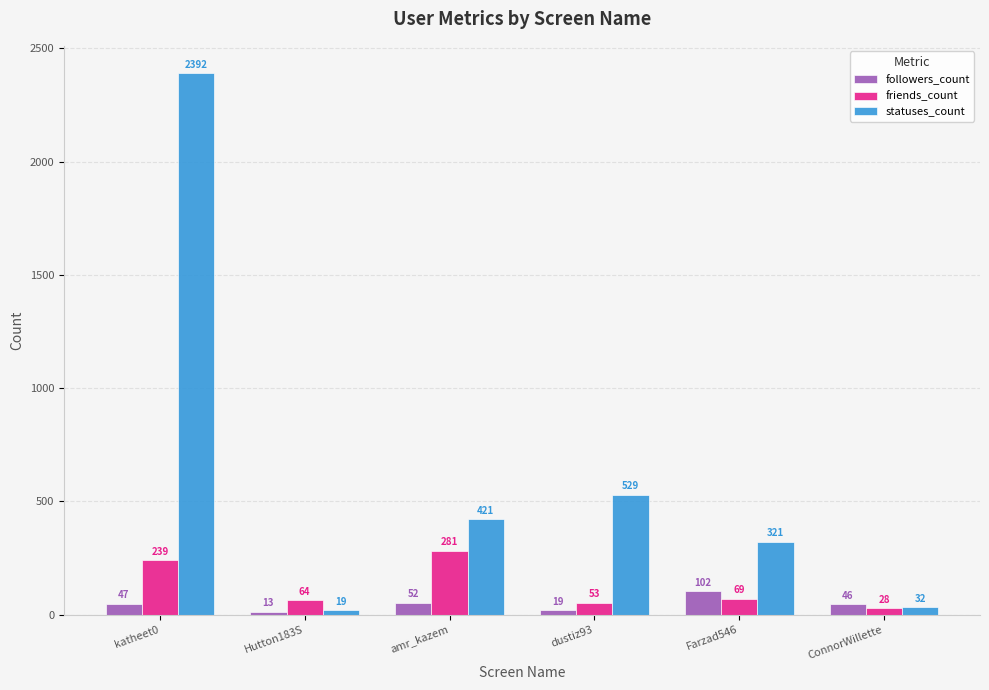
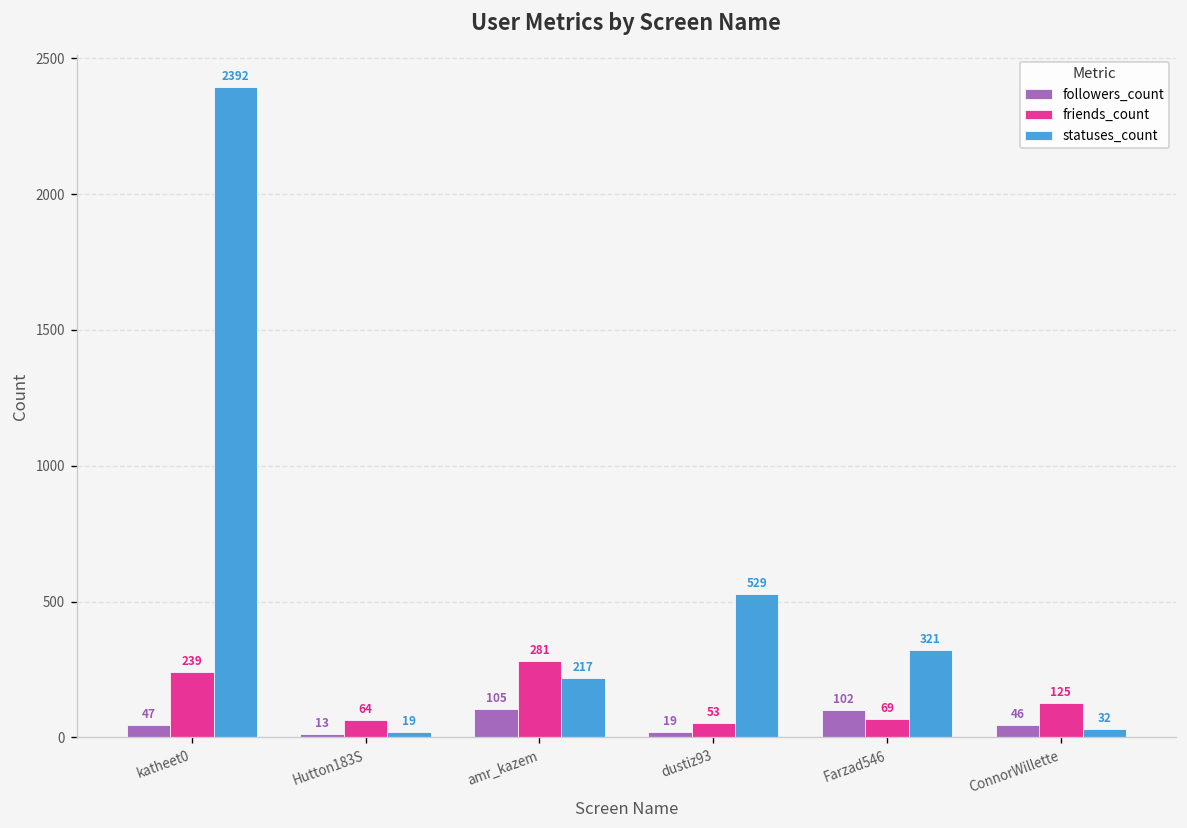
  {
    "followers_count": {
      "katheet0": 47,
      "Hutton183S": 13,
-     "amr_kazem": 52,
+     "amr_kazem": 105,
      "dustiz93": 19,
      "Farzad546": 102,
      "ConnorWillette": 46
    },
    "friends_count": {
      "katheet0": 239,
      "Hutton183S": 64,
      "amr_kazem": 281,
      "dustiz93": 53,
      "Farzad546": 69,
-     "ConnorWillette": 28
+     "ConnorWillette": 125
    },
    "statuses_count": {
      "katheet0": 2392,
      "Hutton183S": 19,
-     "amr_kazem": 421,
+     "amr_kazem": 217,
      "dustiz93": 529,
      "Farzad546": 321,
      "ConnorWillette": 32
    }
  }
